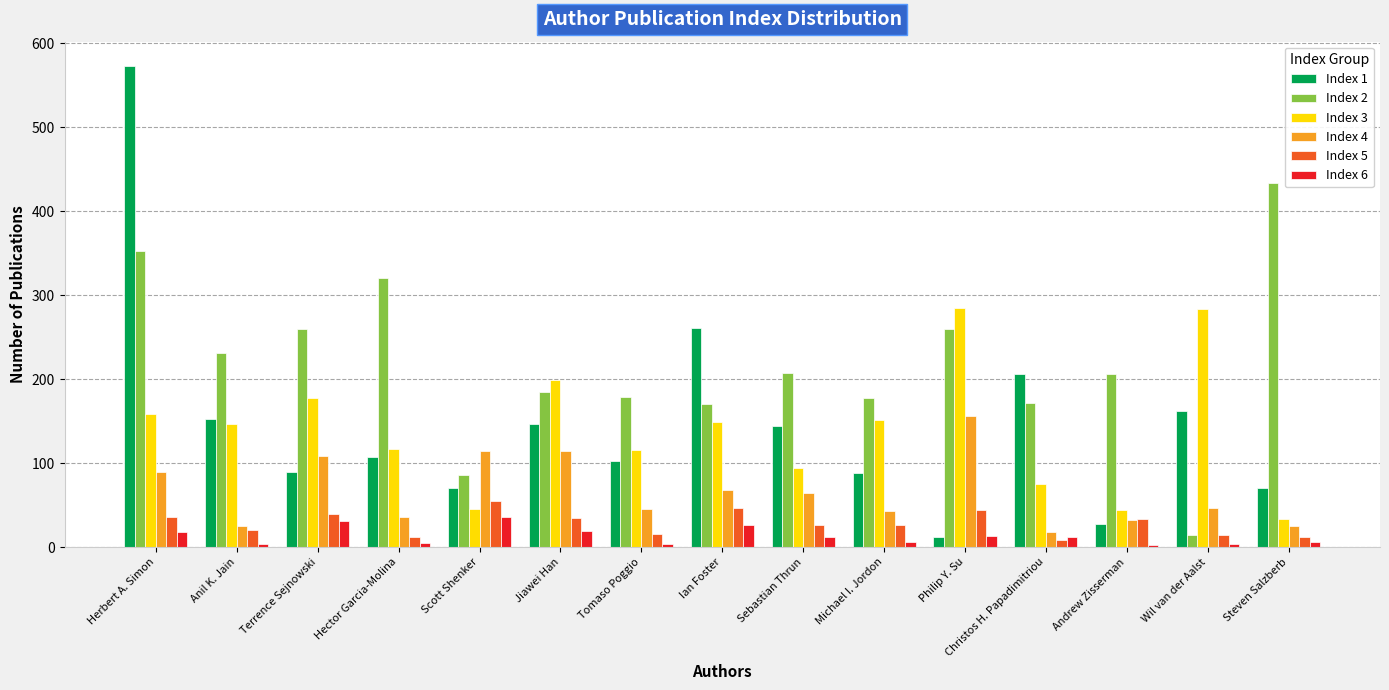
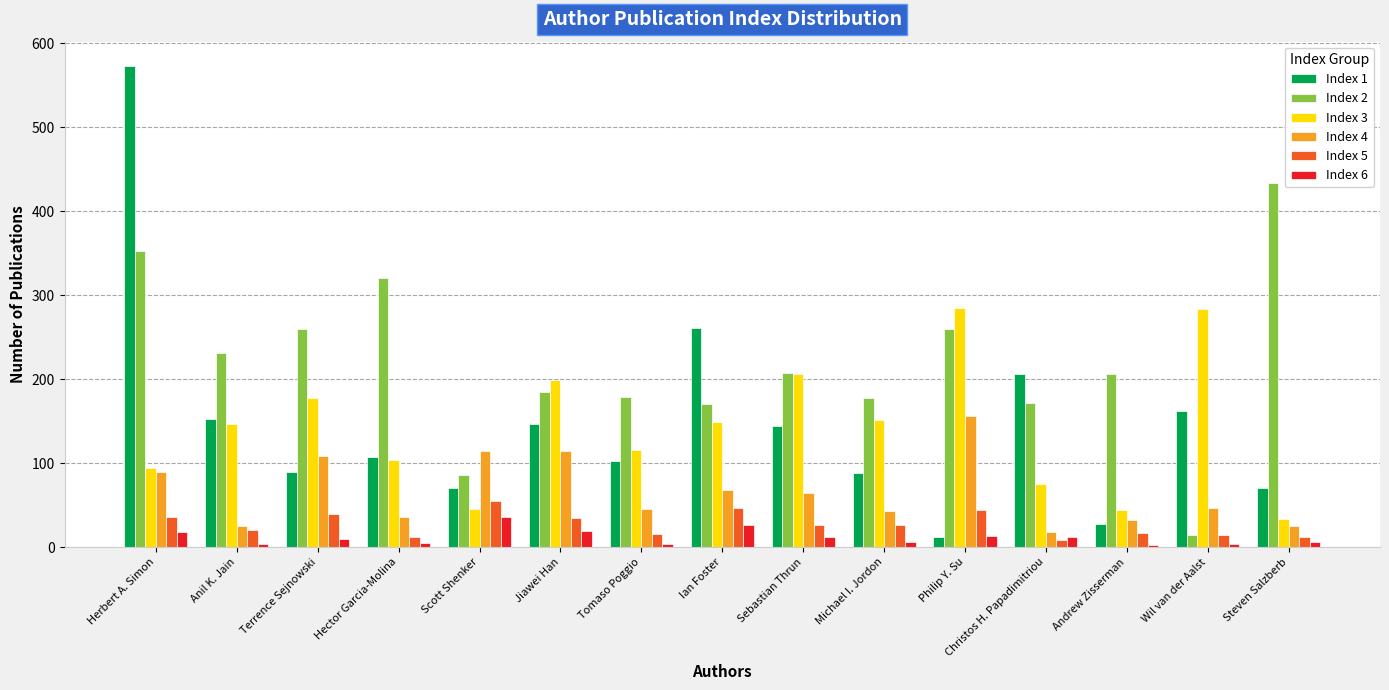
  {
    "Index 1": {
      "Herbert A. Simon": 570,
      "Anil K. Jain": 150,
      "Terrence Sejnowski": 90,
      "Hector Garcia-Molina": 110,
      "Scott Shenker": 70,
      "Jiawei Han": 150,
      "Tomaso Poggio": 100,
      "Ian Foster": 260,
      "Sebastian Thrun": 140,
      "Michael I. Jordon": 90,
      "Philip Y. Su": 10,
      "Christos H. Papadimitriou": 210,
      "Andrew Zisserman": 30,
      "Wil van der Aalst": 160,
      "Steven Salzberb": 70
    },
    "Index 2": {
      "Herbert A. Simon": 350,
      "Anil K. Jain": 230,
      "Terrence Sejnowski": 260,
      "Hector Garcia-Molina": 320,
      "Scott Shenker": 90,
      "Jiawei Han": 190,
      "Tomaso Poggio": 180,
      "Ian Foster": 170,
      "Sebastian Thrun": 210,
      "Michael I. Jordon": 180,
      "Philip Y. Su": 260,
      "Christos H. Papadimitriou": 170,
      "Andrew Zisserman": 210,
      "Wil van der Aalst": 20,
      "Steven Salzberb": 430
    },
    "Index 3": {
-     "Herbert A. Simon": 160,
+     "Herbert A. Simon": 90,
      "Anil K. Jain": 150,
      "Terrence Sejnowski": 180,
-     "Hector Garcia-Molina": 120,
+     "Hector Garcia-Molina": 100,
      "Scott Shenker": 50,
      "Jiawei Han": 200,
      "Tomaso Poggio": 120,
      "Ian Foster": 150,
-     "Sebastian Thrun": 90,
+     "Sebastian Thrun": 210,
      "Michael I. Jordon": 150,
      "Philip Y. Su": 290,
      "Christos H. Papadimitriou": 80,
      "Andrew Zisserman": 40,
      "Wil van der Aalst": 280,
      "Steven Salzberb": 30
    },
    "Index 4": {
      "Herbert A. Simon": 90,
      "Anil K. Jain": 30,
      "Terrence Sejnowski": 110,
      "Hector Garcia-Molina": 40,
      "Scott Shenker": 110,
      "Jiawei Han": 120,
      "Tomaso Poggio": 50,
      "Ian Foster": 70,
      "Sebastian Thrun": 60,
      "Michael I. Jordon": 40,
      "Philip Y. Su": 160,
      "Christos H. Papadimitriou": 20,
      "Andrew Zisserman": 30,
      "Wil van der Aalst": 50,
      "Steven Salzberb": 30
    },
    "Index 5": {
      "Herbert A. Simon": 40,
      "Anil K. Jain": 20,
      "Terrence Sejnowski": 40,
      "Hector Garcia-Molina": 10,
      "Scott Shenker": 60,
      "Jiawei Han": 40,
      "Tomaso Poggio": 20,
      "Ian Foster": 50,
      "Sebastian Thrun": 30,
      "Michael I. Jordon": 30,
      "Philip Y. Su": 40,
      "Christos H. Papadimitriou": 10,
-     "Andrew Zisserman": 30,
+     "Andrew Zisserman": 20,
      "Wil van der Aalst": 10,
      "Steven Salzberb": 10
    },
    "Index 6": {
      "Herbert A. Simon": 20,
      "Anil K. Jain": 0,
-     "Terrence Sejnowski": 30,
+     "Terrence Sejnowski": 10,
      "Hector Garcia-Molina": 10,
      "Scott Shenker": 40,
      "Jiawei Han": 20,
      "Tomaso Poggio": 0,
      "Ian Foster": 30,
      "Sebastian Thrun": 10,
      "Michael I. Jordon": 10,
      "Philip Y. Su": 10,
      "Christos H. Papadimitriou": 10,
      "Andrew Zisserman": 0,
      "Wil van der Aalst": 0,
      "Steven Salzberb": 10
    }
  }
